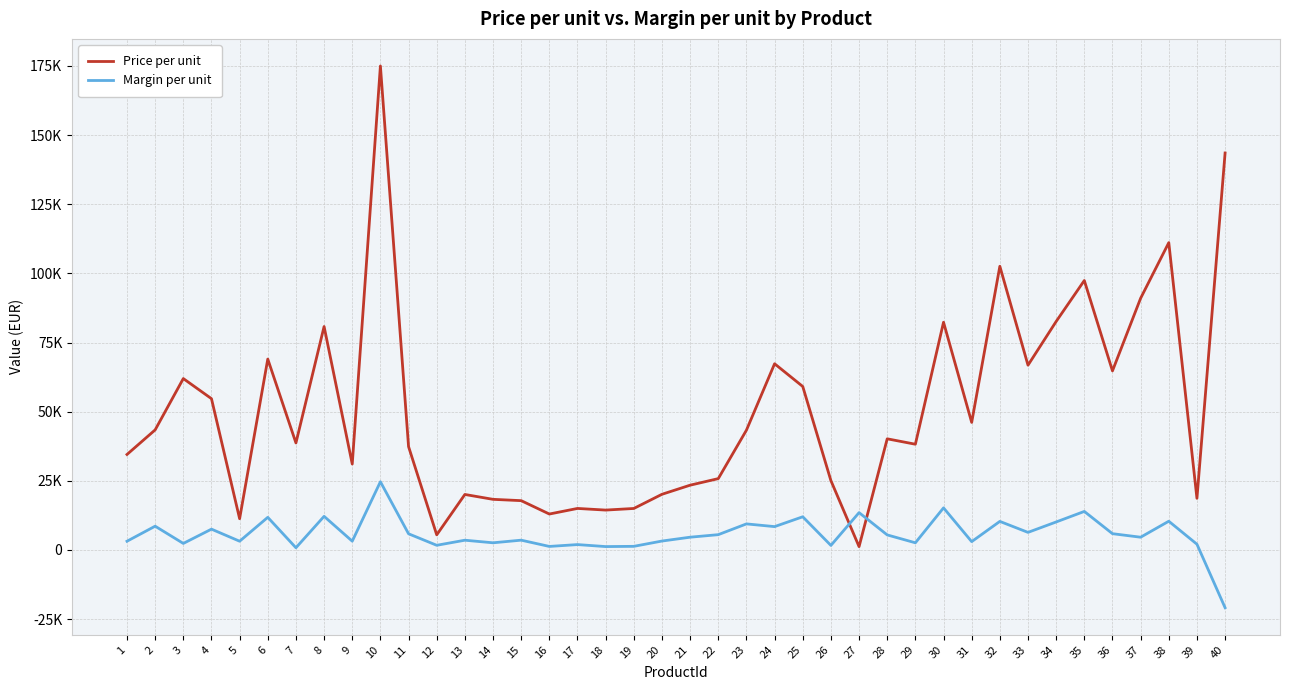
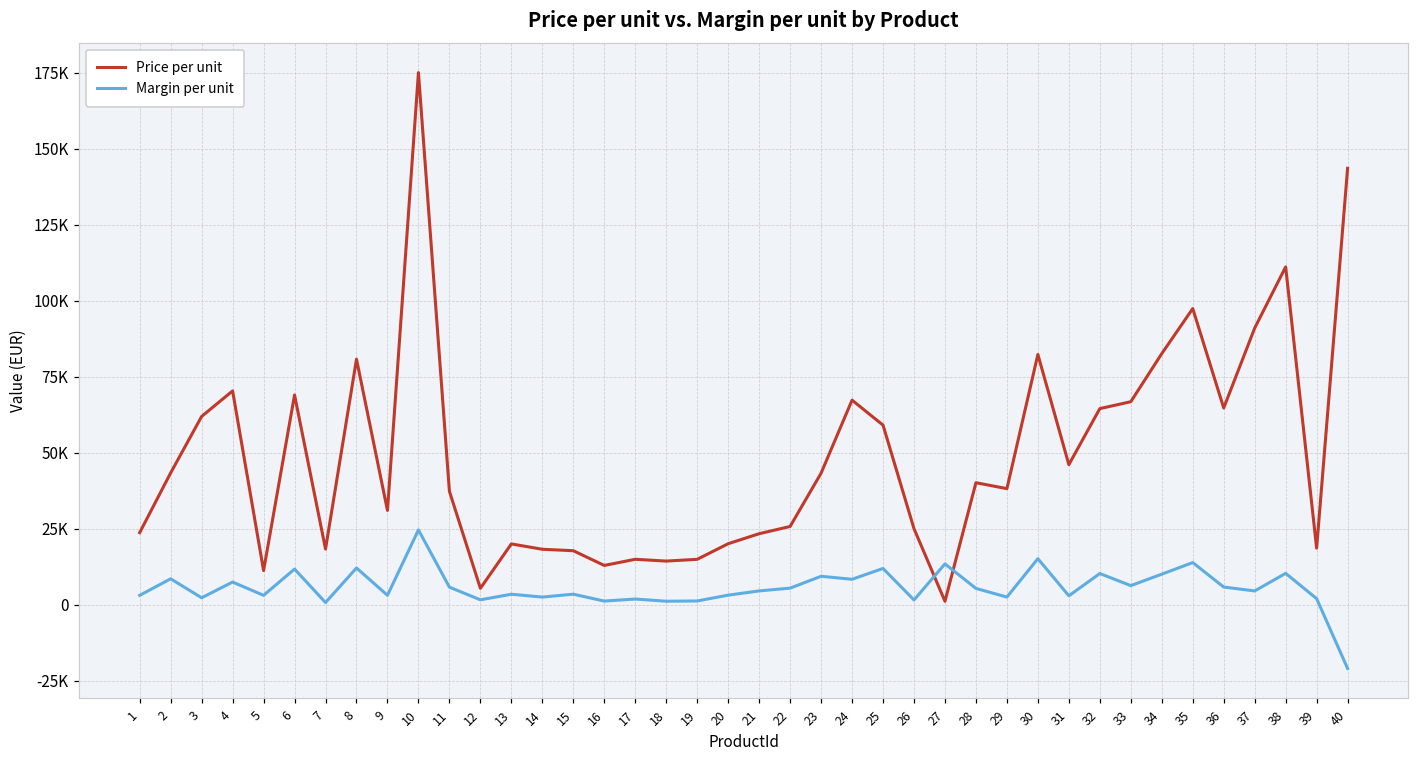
  {
    "Price per unit": {
-     "1": 35000,
+     "1": 24000,
      "2": 43000,
      "3": 62000,
-     "4": 55000,
+     "4": 70000,
      "5": 11000,
      "6": 69000,
-     "7": 39000,
+     "7": 18000,
      "8": 81000,
      "9": 31000,
      "10": 175000,
      "11": 37000,
      "12": 5000,
      "13": 20000,
      "14": 18000,
      "15": 18000,
      "16": 13000,
      "17": 15000,
      "18": 14000,
      "19": 15000,
      "20": 20000,
      "21": 23000,
      "22": 26000,
      "23": 43000,
      "24": 67000,
      "25": 59000,
      "26": 25000,
      "27": 1000,
      "28": 40000,
      "29": 38000,
      "30": 82000,
      "31": 46000,
-     "32": 103000,
+     "32": 65000,
      "33": 67000,
      "34": 83000,
      "35": 97000,
      "36": 65000,
      "37": 91000,
      "38": 111000,
      "39": 19000,
      "40": 144000
    },
    "Margin per unit": {
      "1": 3000,
      "2": 9000,
      "3": 2000,
      "4": 8000,
      "5": 3000,
      "6": 12000,
      "7": 1000,
      "8": 12000,
      "9": 3000,
      "10": 25000,
      "11": 6000,
      "12": 2000,
      "13": 4000,
      "14": 3000,
      "15": 4000,
      "16": 1000,
      "17": 2000,
      "18": 1000,
      "19": 1000,
      "20": 3000,
      "21": 5000,
      "22": 6000,
      "23": 9000,
      "24": 8000,
      "25": 12000,
      "26": 2000,
      "27": 13000,
      "28": 5000,
      "29": 3000,
      "30": 15000,
      "31": 3000,
      "32": 10000,
      "33": 6000,
      "34": 10000,
      "35": 14000,
      "36": 6000,
      "37": 5000,
      "38": 10000,
      "39": 2000,
      "40": -21000
    }
  }
